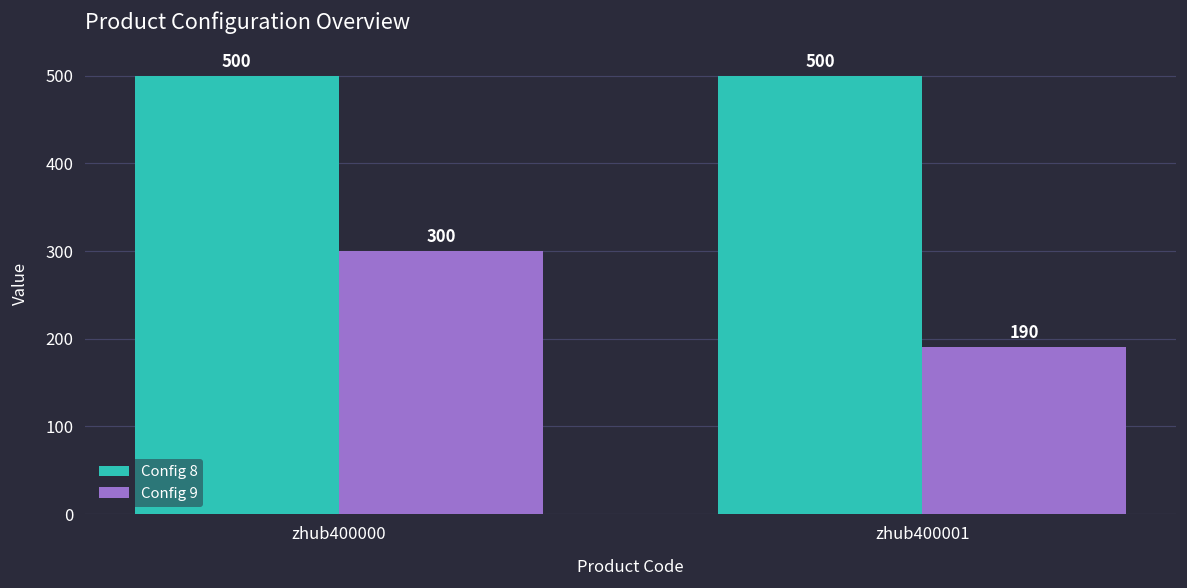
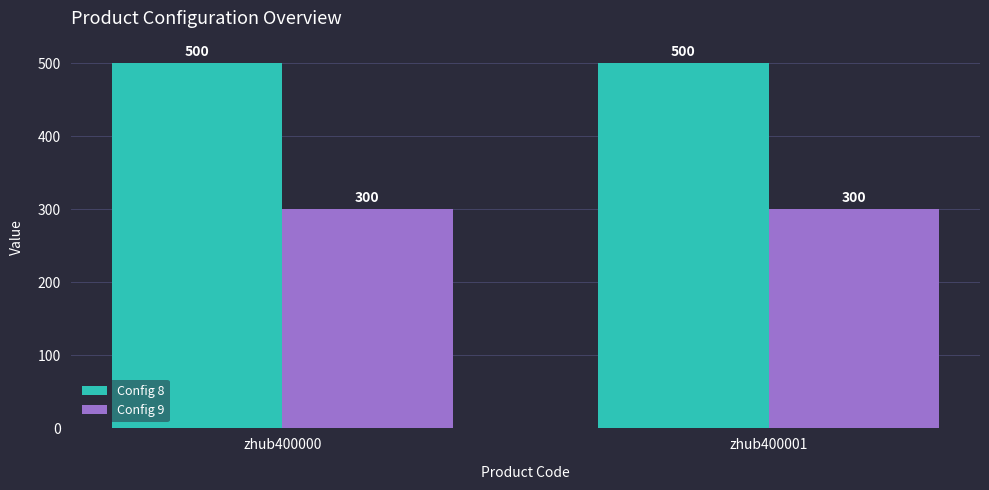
  {
    "Config 8": {
      "zhub400000": 500,
      "zhub400001": 500
    },
    "Config 9": {
      "zhub400000": 300,
-     "zhub400001": 190
+     "zhub400001": 300
    }
  }
